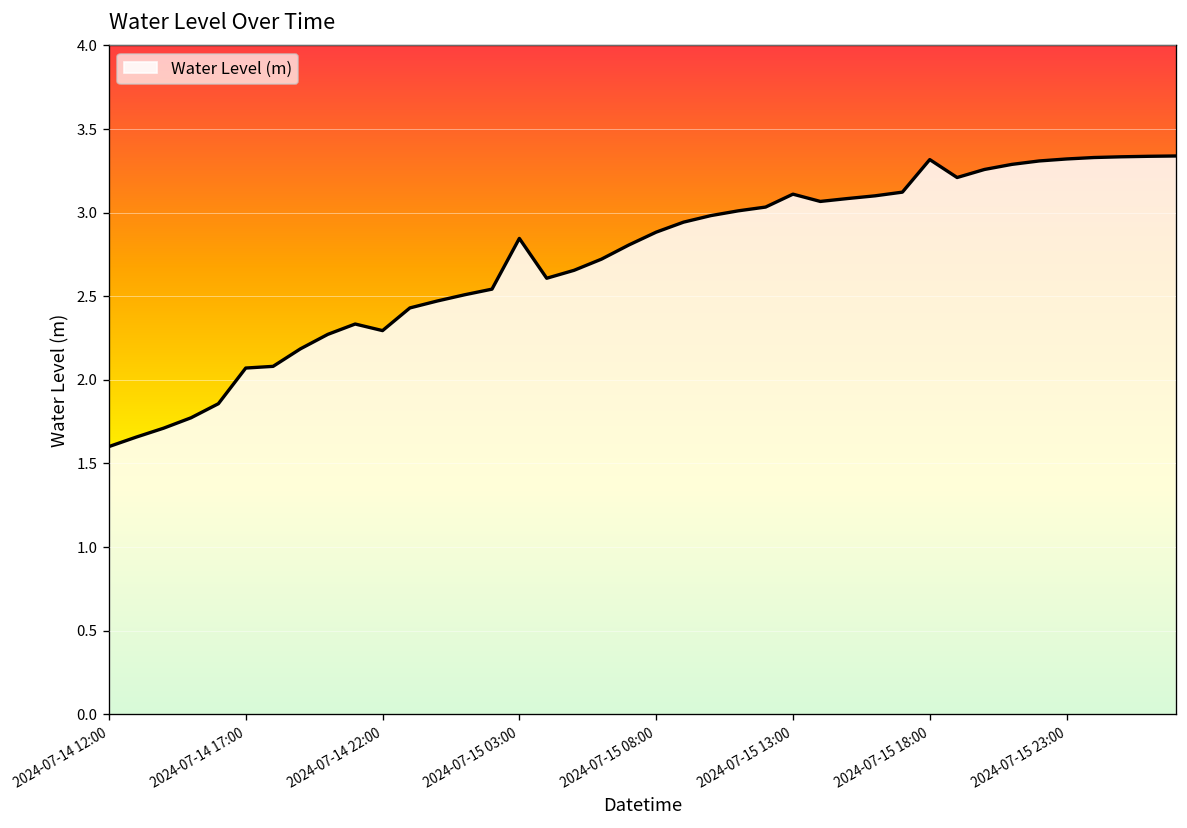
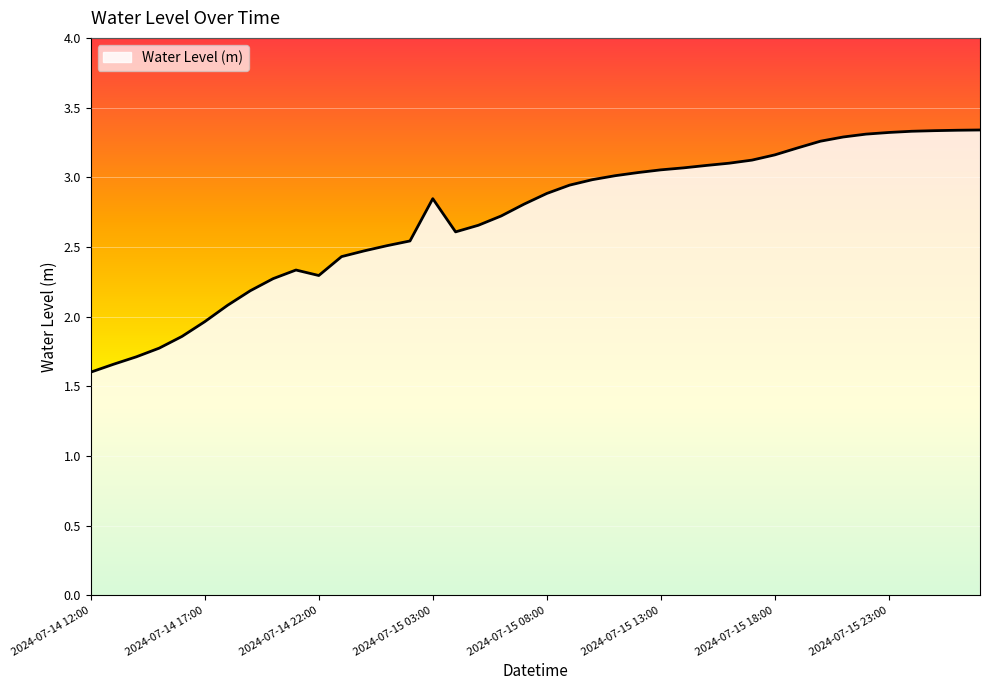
  {
    "2024-07-14 12:00": 1.60,
-   "2024-07-14 17:00": 2.07,
+   "2024-07-14 17:00": 1.96,
    "2024-07-14 22:00": 2.29,
    "2024-07-15 03:00": 2.85,
    "2024-07-15 08:00": 2.88,
-   "2024-07-15 13:00": 3.11,
-   "2024-07-15 18:00": 3.32,
+   "2024-07-15 13:00": 3.05,
+   "2024-07-15 18:00": 3.16,
    "2024-07-15 23:00": 3.32
  }
